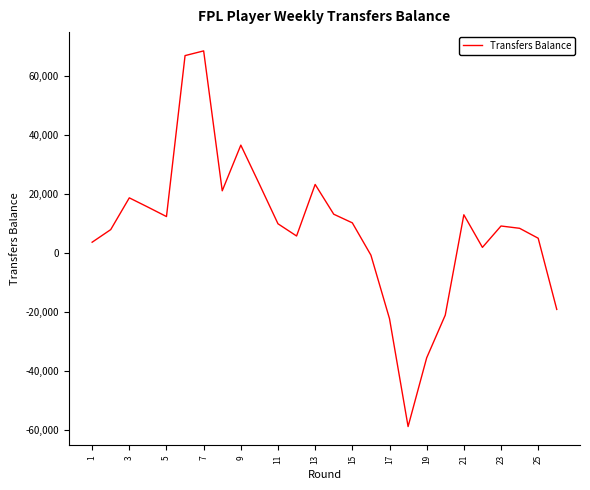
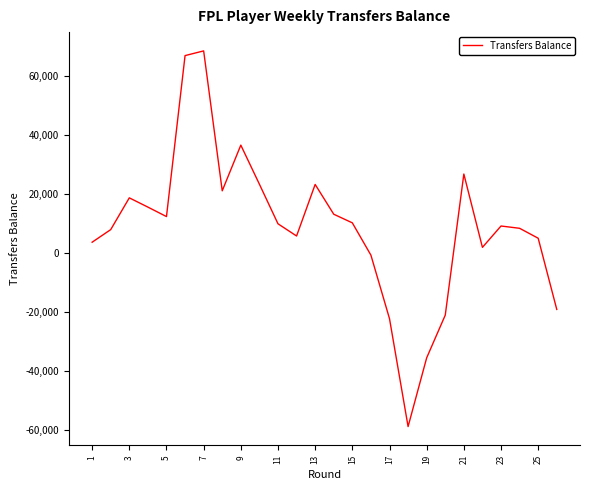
  {
    "1": "4,000",
    "3": "19,000",
    "5": "12,000",
    "7": "68,000",
    "9": "36,000",
    "11": "10,000",
    "13": "23,000",
    "15": "10,000",
    "17": "-22,000",
    "19": "-36,000",
-   "21": "13,000",
+   "21": "27,000",
    "23": "9,000",
    "25": "5,000"
  }
